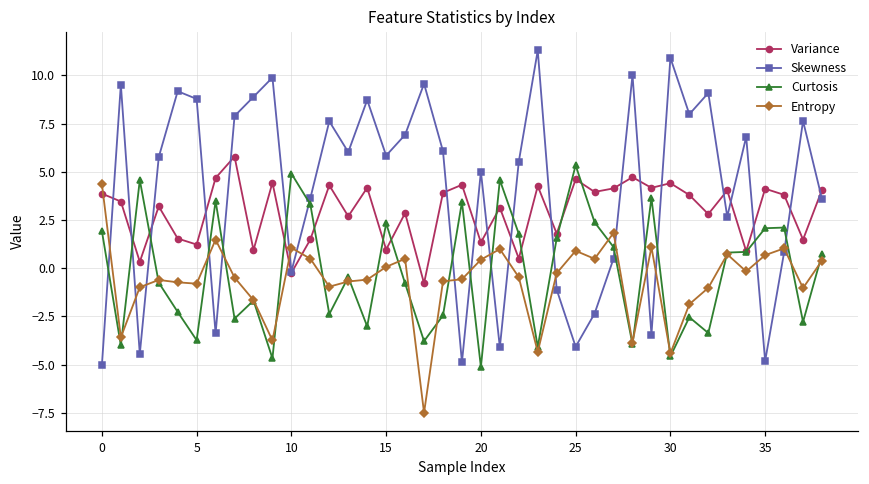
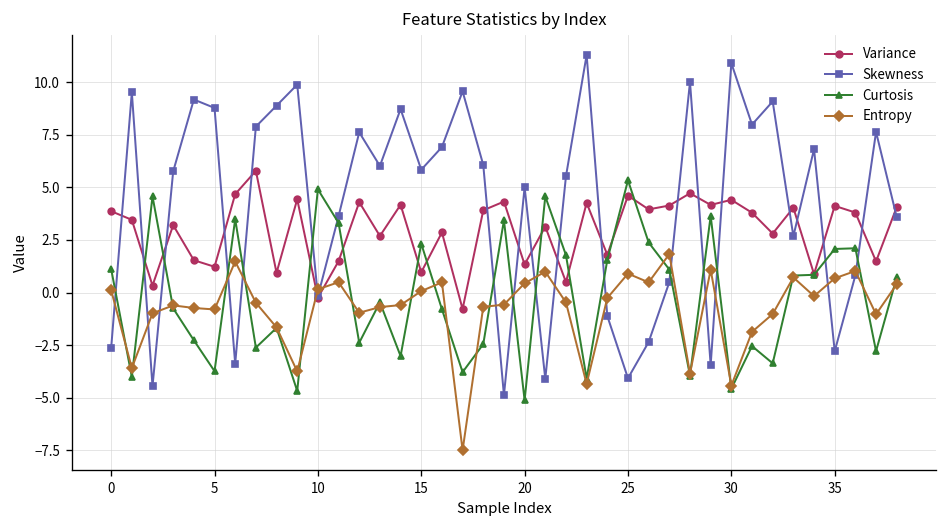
  {
    "Variance": {
      "0": 3.9,
      "5": 1.2,
      "15": 1.0,
      "20": 1.3,
      "25": 4.6,
      "30": 4.4,
      "35": 4.1
    },
    "Skewness": {
-     "0": -5.0,
+     "0": -2.6,
      "5": 8.8,
      "15": 5.8,
      "20": 5.0,
      "25": -4.1,
      "30": 10.9,
-     "35": -4.8
+     "35": -2.8
    },
    "Curtosis": {
-     "0": 1.9,
+     "0": 1.1,
      "5": -3.7,
      "10": 4.9,
      "15": 2.3,
      "20": -5.1,
      "25": 5.3,
      "30": -4.6,
      "35": 2.1
    },
    "Entropy": {
-     "0": 4.4,
+     "0": 0.1,
      "5": -0.8,
-     "10": 1.1,
+     "10": 0.2,
      "15": 0.1,
      "20": 0.4,
      "25": 0.9,
      "30": -4.4,
      "35": 0.7
    }
  }
